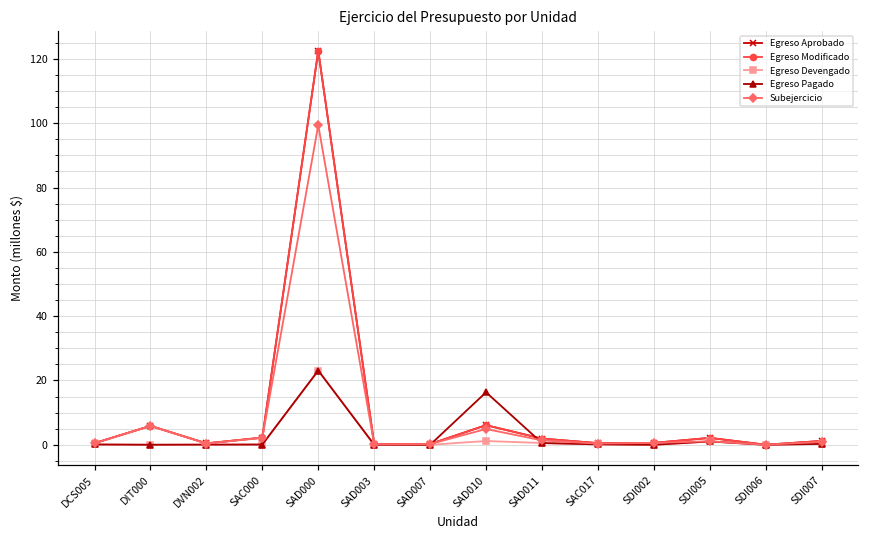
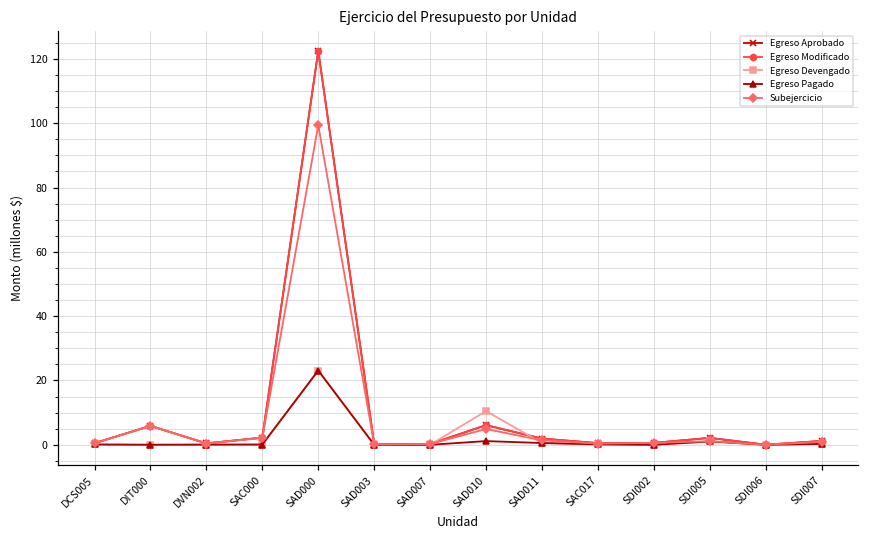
  {
    "Egreso Devengado": {
-     "SAD010": 1
+     "SAD010": 10
    },
    "Egreso Pagado": {
-     "SAD010": 16
+     "SAD010": 1
    }
  }
